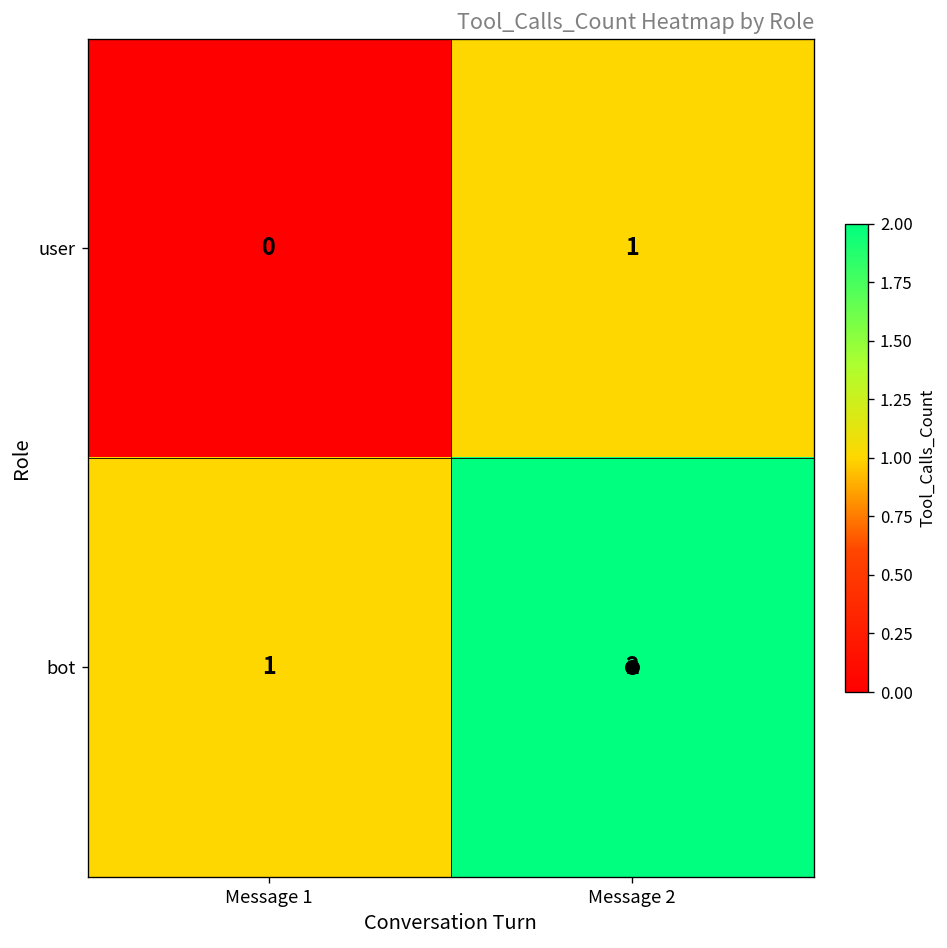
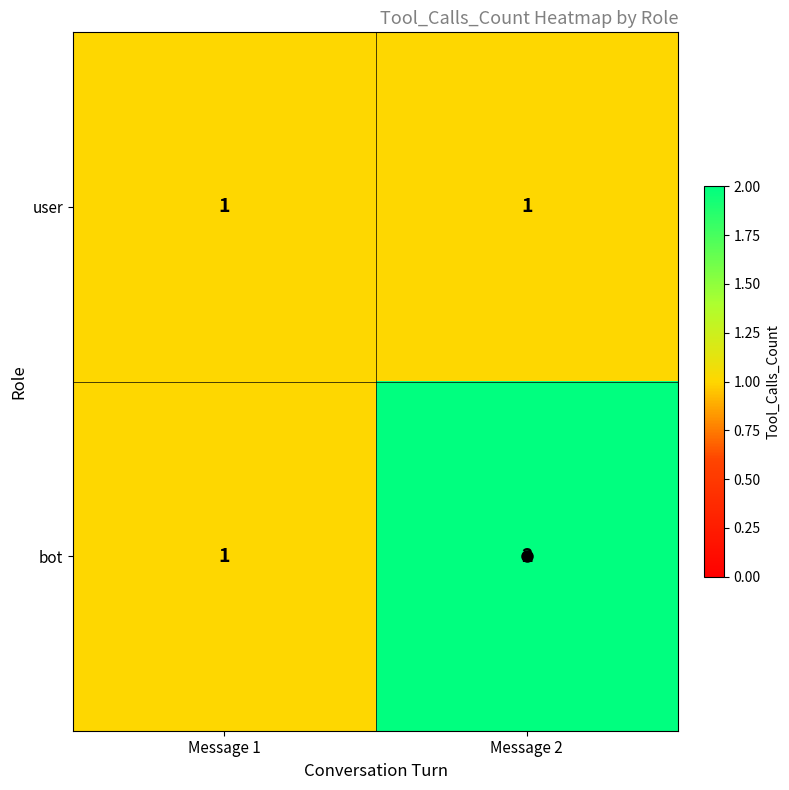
  {
    "user": {
-     "Message 1": 0,
+     "Message 1": 1,
      "Message 2": 1
    },
    "bot": {
      "Message 1": 1
    }
  }
